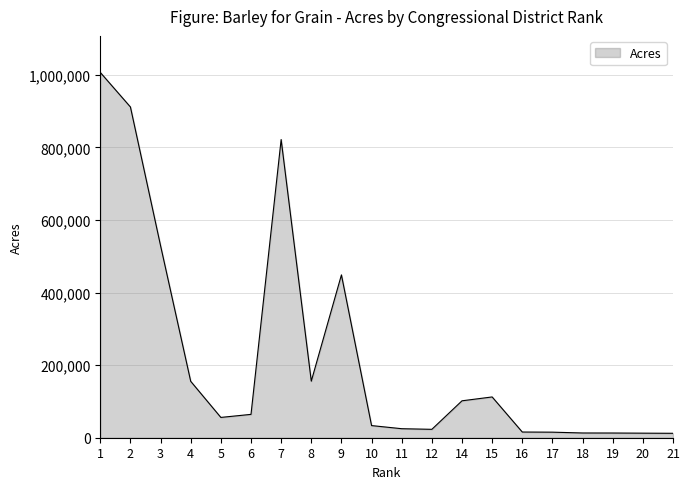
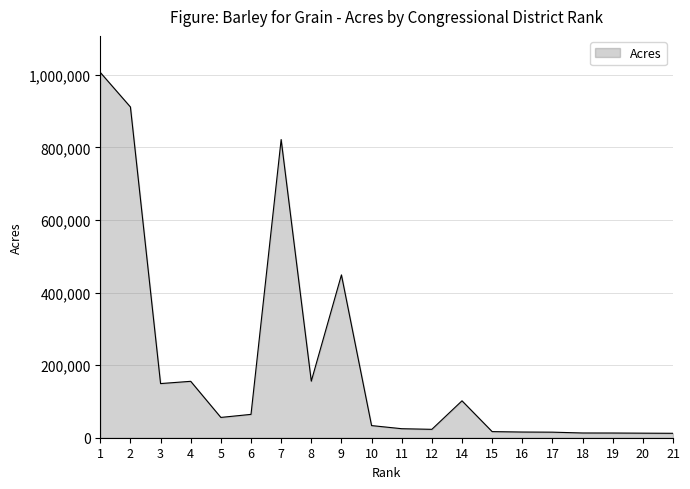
  {
    "1": "1,010,000",
    "2": "910,000",
-   "3": "530,000",
+   "3": "150,000",
    "4": "160,000",
    "5": "60,000",
    "6": "60,000",
    "7": "820,000",
    "8": "160,000",
    "9": "450,000",
    "10": "30,000",
    "11": "20,000",
    "12": "20,000",
    "14": "100,000",
-   "15": "110,000",
+   "15": "20,000",
    "16": "20,000",
    "17": "20,000",
    "18": "10,000",
    "19": "10,000",
    "20": "10,000",
    "21": "10,000"
  }
